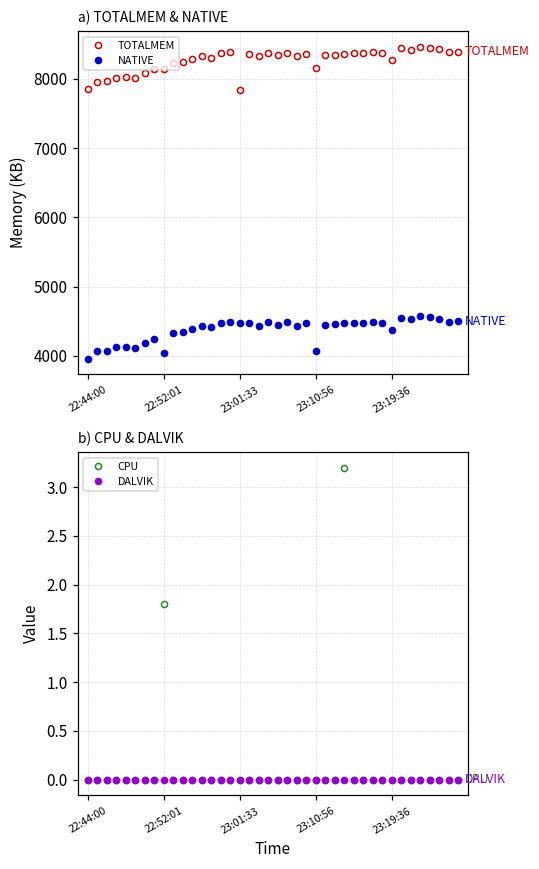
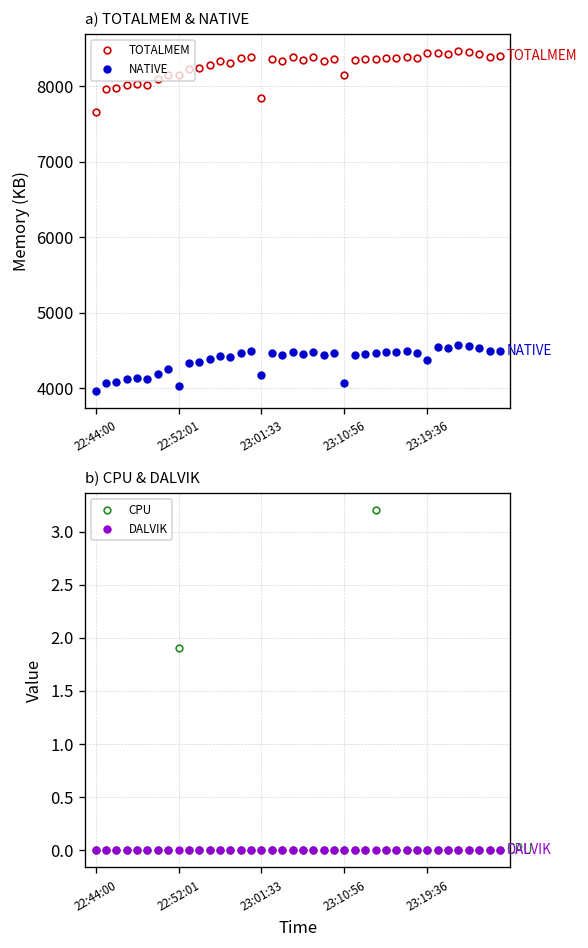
  {
    "a) TOTALMEM & NATIVE": {
      "TOTALMEM": {
-       "22:44:00": 7900,
+       "22:44:00": 7700,
        "23:01:33": 7800,
        "23:10:56": 8200,
-       "23:19:36": 8300
+       "23:19:36": 8400
      },
      "NATIVE": {
        "22:44:00": 4000,
        "22:52:01": 4000,
-       "23:01:33": 4500,
+       "23:01:33": 4200,
        "23:10:56": 4100,
        "23:19:36": 4400
      }
    },
    "b) CPU & DALVIK": {
      "CPU": {
-       "22:52:01": 1.8
+       "22:52:01": 1.9
      },
      "DALVIK": {
        "22:52:01": 0.0
      }
    }
  }
